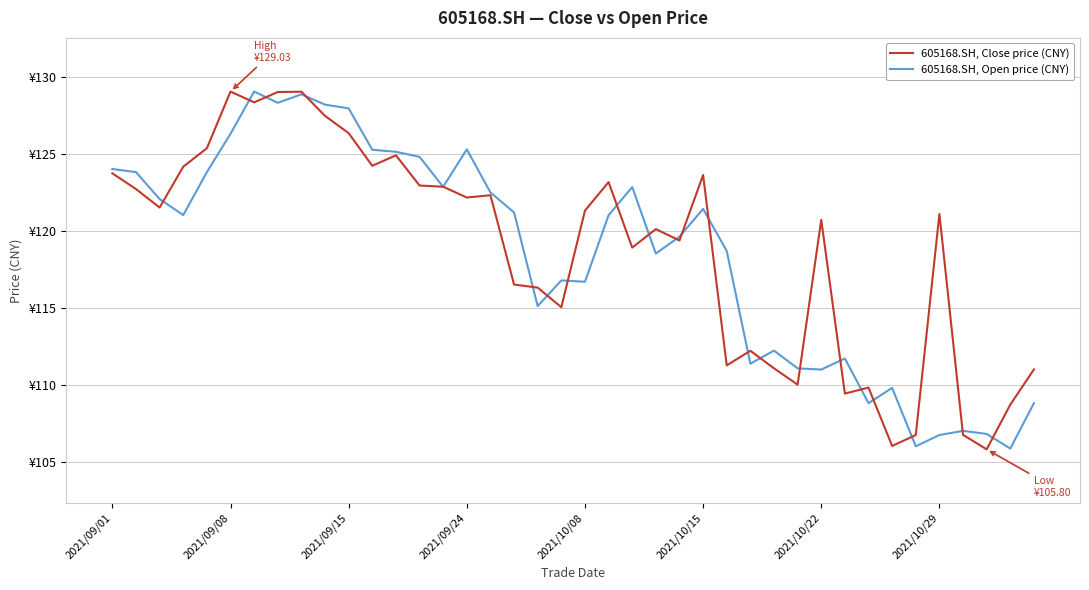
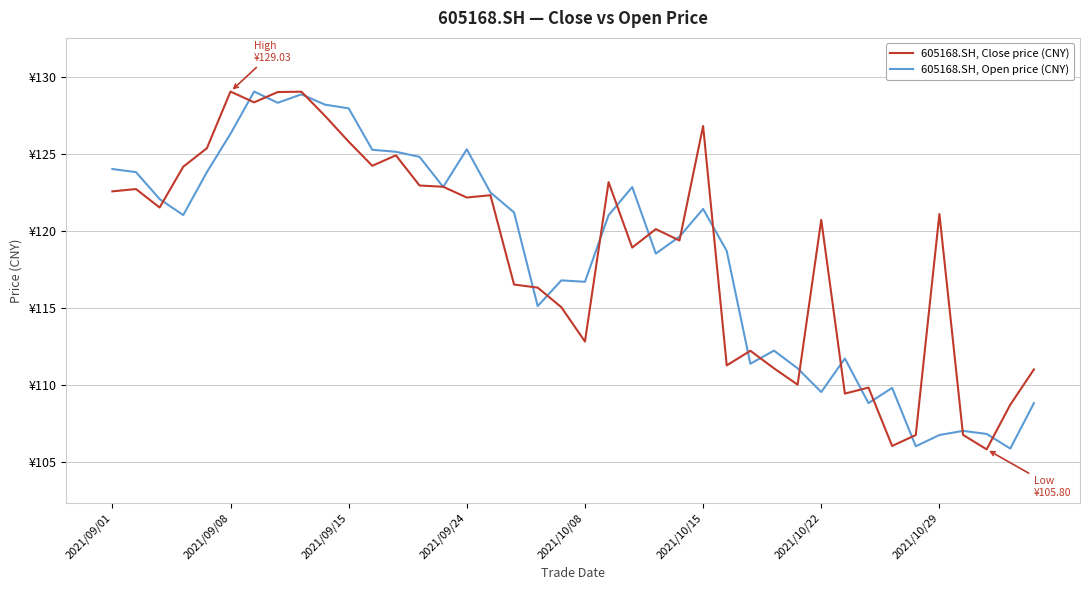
  {
    "605168.SH, Close price (CNY)": {
-     "2021/09/01": "¥123.7",
+     "2021/09/01": "¥122.6",
      "2021/09/08": "¥129.0",
-     "2021/09/15": "¥126.3",
+     "2021/09/15": "¥125.8",
      "2021/09/24": "¥122.2",
-     "2021/10/08": "¥121.3",
-     "2021/10/15": "¥123.6",
+     "2021/10/08": "¥112.8",
+     "2021/10/15": "¥126.8",
      "2021/10/22": "¥120.7",
      "2021/10/29": "¥121.1"
    },
    "605168.SH, Open price (CNY)": {
      "2021/09/01": "¥124.0",
      "2021/09/08": "¥126.3",
      "2021/09/15": "¥127.9",
      "2021/09/24": "¥125.3",
      "2021/10/08": "¥116.7",
      "2021/10/15": "¥121.4",
-     "2021/10/22": "¥111.0",
+     "2021/10/22": "¥109.5",
      "2021/10/29": "¥106.7"
    }
  }
